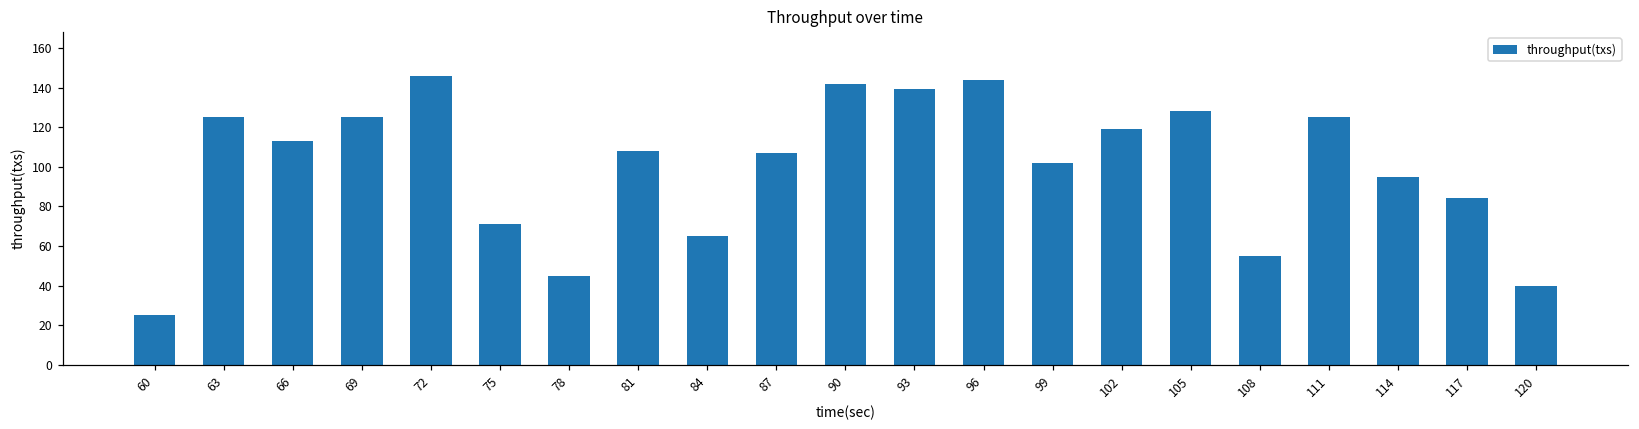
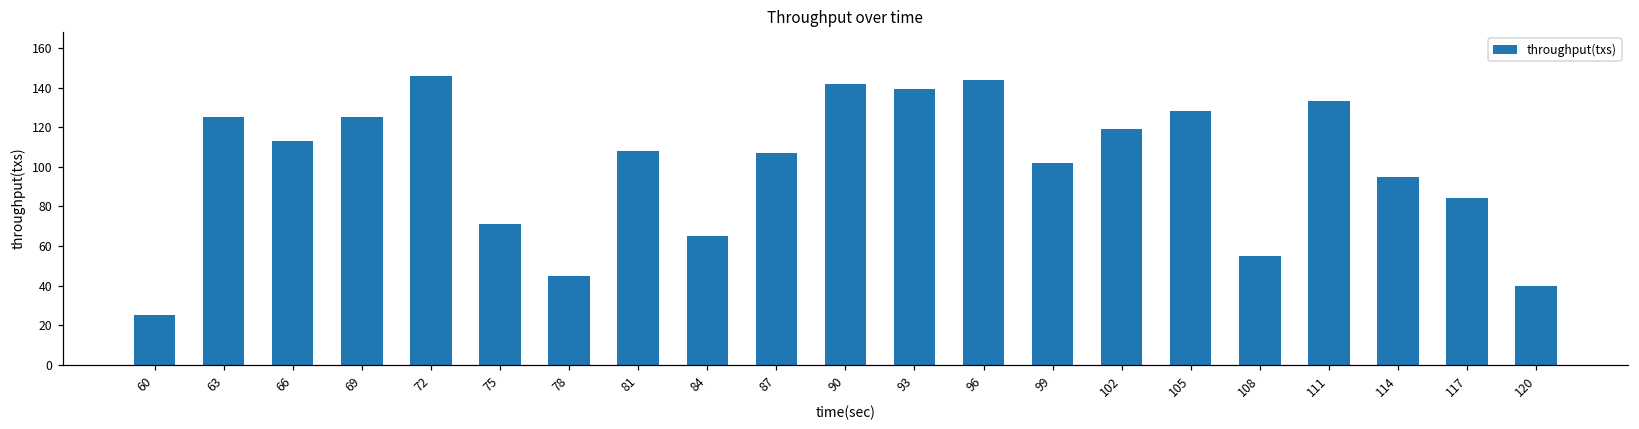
  {
    "60": 25,
    "63": 125,
    "66": 113,
    "69": 125,
    "72": 146,
    "75": 71,
    "78": 45,
    "81": 108,
    "84": 65,
    "87": 107,
    "90": 142,
    "93": 139,
    "96": 144,
    "99": 102,
    "102": 119,
    "105": 128,
    "108": 55,
-   "111": 125,
+   "111": 133,
    "114": 95,
    "117": 84,
    "120": 40
  }
